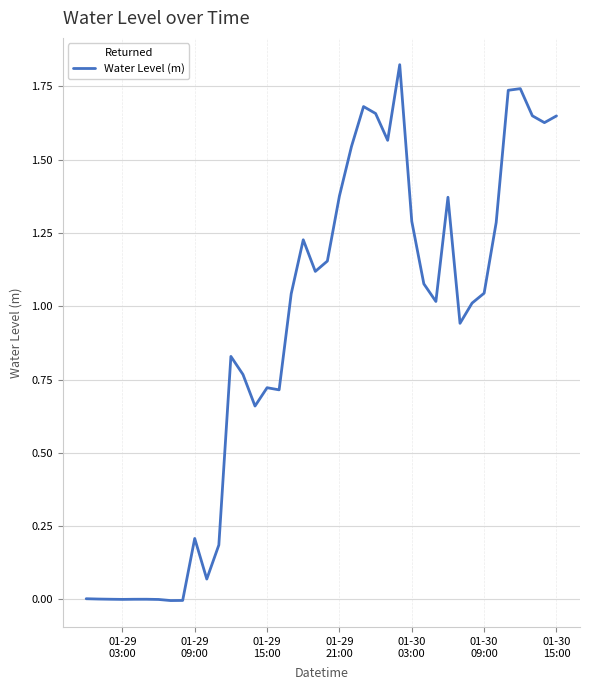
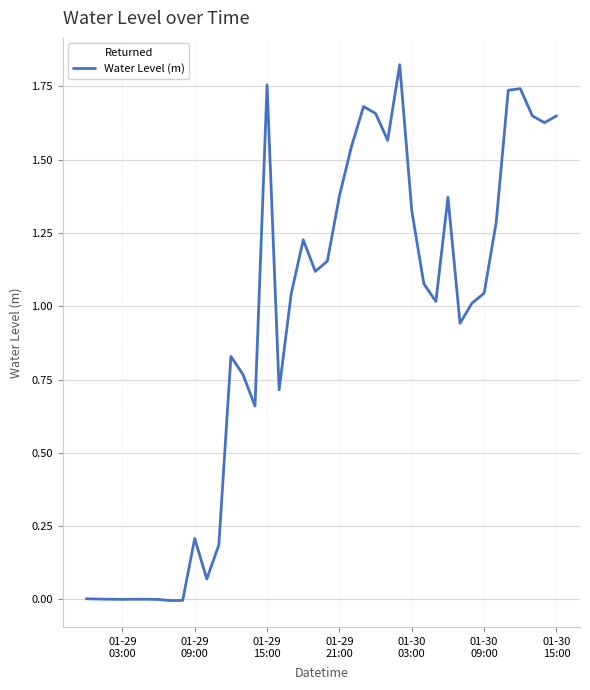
  {
    "01-29 03:00": 0.00,
    "01-29 09:00": 0.21,
-   "01-29 15:00": 0.72,
+   "01-29 15:00": 1.76,
    "01-29 21:00": 1.38,
-   "01-30 03:00": 1.29,
+   "01-30 03:00": 1.33,
    "01-30 09:00": 1.04,
    "01-30 15:00": 1.65
  }
